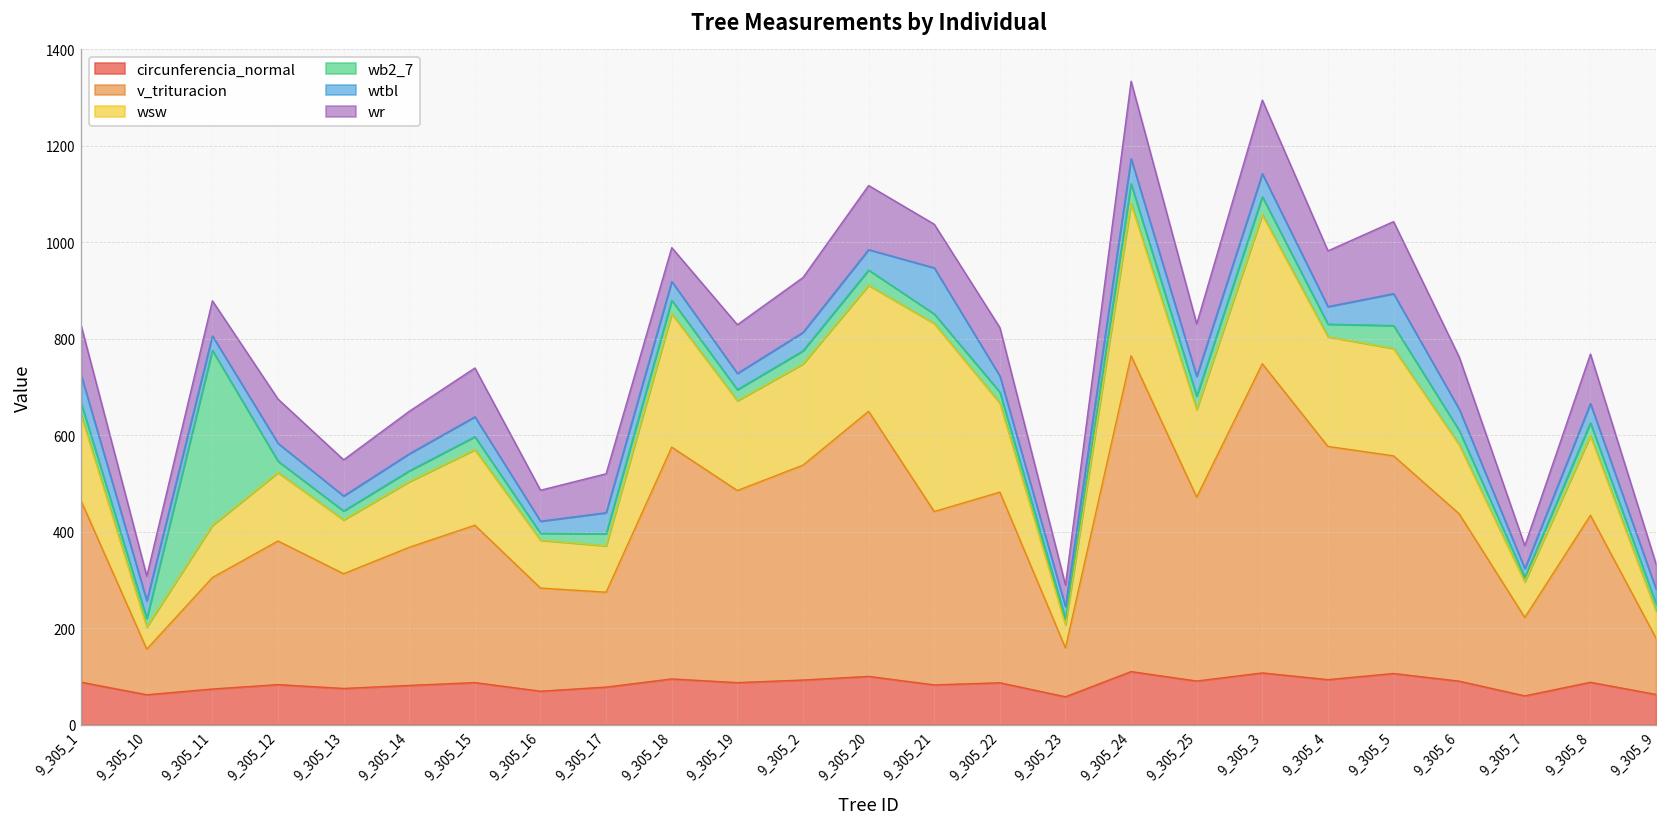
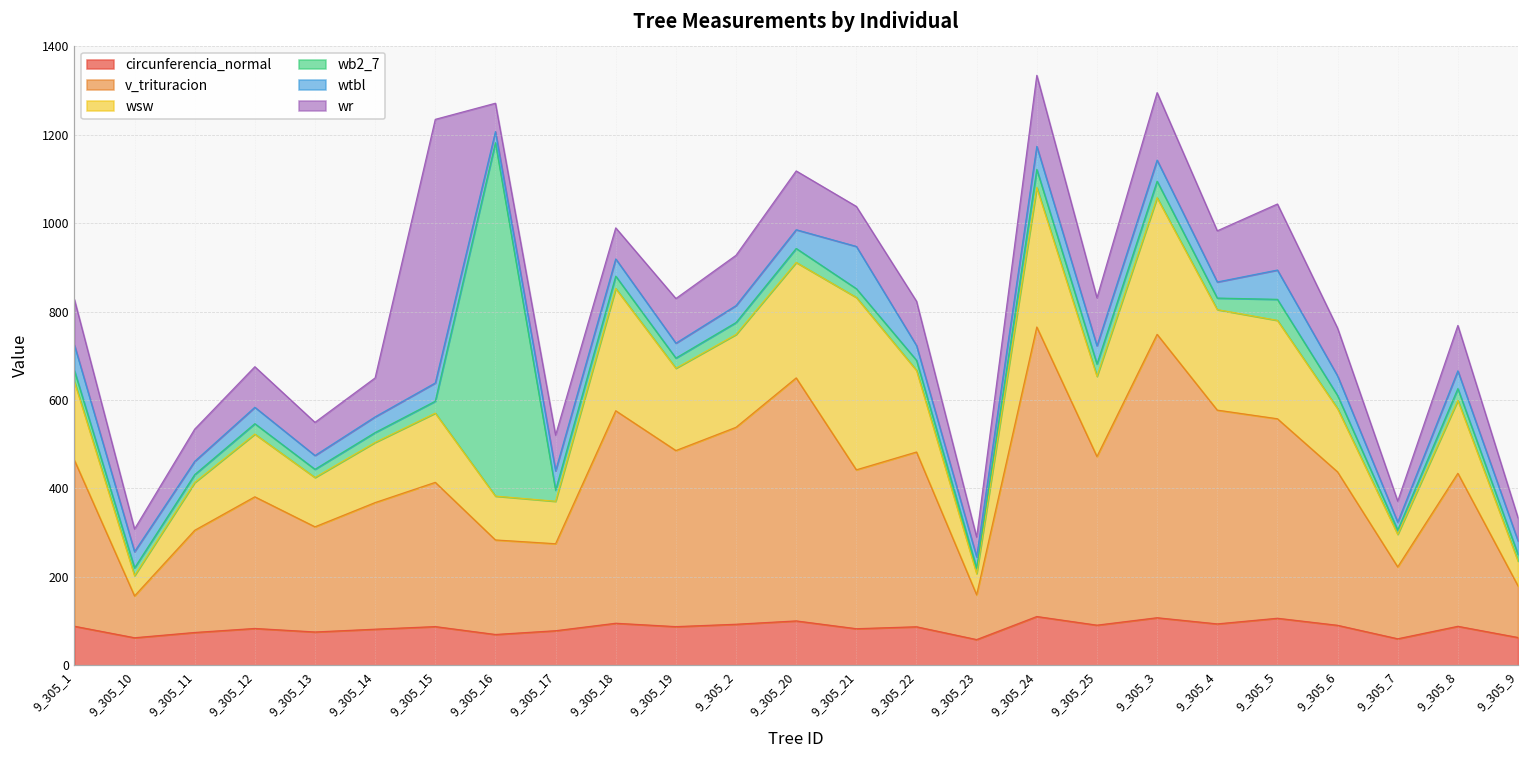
  {
    "wsw": {
      "9_305_1": 180,
      "9_305_10": 50,
      "9_305_11": 110,
      "9_305_12": 140,
      "9_305_13": 110,
      "9_305_14": 140,
      "9_305_15": 160,
      "9_305_16": 100,
      "9_305_17": 100,
      "9_305_18": 280,
      "9_305_19": 190,
      "9_305_2": 210,
      "9_305_20": 260,
      "9_305_21": 390,
      "9_305_22": 180,
      "9_305_23": 50,
      "9_305_24": 320,
      "9_305_25": 180,
      "9_305_3": 310,
      "9_305_4": 230,
      "9_305_5": 220,
      "9_305_6": 140,
      "9_305_7": 70,
      "9_305_8": 160,
      "9_305_9": 60
    },
    "wb2_7": {
      "9_305_1": 30,
      "9_305_10": 20,
-     "9_305_11": 360,
+     "9_305_11": 20,
      "9_305_12": 20,
      "9_305_13": 20,
      "9_305_14": 20,
      "9_305_15": 30,
-     "9_305_16": 10,
+     "9_305_16": 800,
      "9_305_17": 30,
      "9_305_18": 30,
      "9_305_19": 20,
      "9_305_2": 30,
      "9_305_20": 30,
      "9_305_21": 20,
      "9_305_22": 20,
      "9_305_23": 10,
      "9_305_24": 40,
      "9_305_25": 30,
      "9_305_3": 40,
      "9_305_4": 30,
      "9_305_5": 50,
      "9_305_6": 30,
      "9_305_7": 10,
      "9_305_8": 30,
      "9_305_9": 20
    },
    "wtbl": {
      "9_305_1": 60,
      "9_305_10": 40,
      "9_305_11": 30,
      "9_305_12": 40,
      "9_305_13": 30,
      "9_305_14": 40,
      "9_305_15": 40,
      "9_305_16": 30,
      "9_305_17": 40,
      "9_305_18": 40,
      "9_305_19": 30,
      "9_305_2": 40,
      "9_305_20": 40,
      "9_305_21": 100,
      "9_305_22": 30,
      "9_305_23": 30,
      "9_305_24": 50,
      "9_305_25": 40,
      "9_305_3": 50,
      "9_305_4": 40,
      "9_305_5": 70,
      "9_305_6": 40,
      "9_305_7": 20,
      "9_305_8": 40,
      "9_305_9": 30
    },
    "wr": {
      "9_305_1": 100,
      "9_305_10": 50,
      "9_305_11": 70,
      "9_305_12": 90,
      "9_305_13": 80,
      "9_305_14": 90,
-     "9_305_15": 100,
+     "9_305_15": 600,
      "9_305_16": 60,
      "9_305_17": 80,
      "9_305_18": 70,
      "9_305_19": 100,
      "9_305_2": 110,
      "9_305_20": 130,
      "9_305_21": 90,
      "9_305_22": 100,
      "9_305_23": 40,
      "9_305_24": 160,
      "9_305_25": 110,
      "9_305_3": 150,
      "9_305_4": 120,
      "9_305_5": 150,
      "9_305_6": 110,
      "9_305_7": 50,
      "9_305_8": 100,
      "9_305_9": 50
    }
  }
